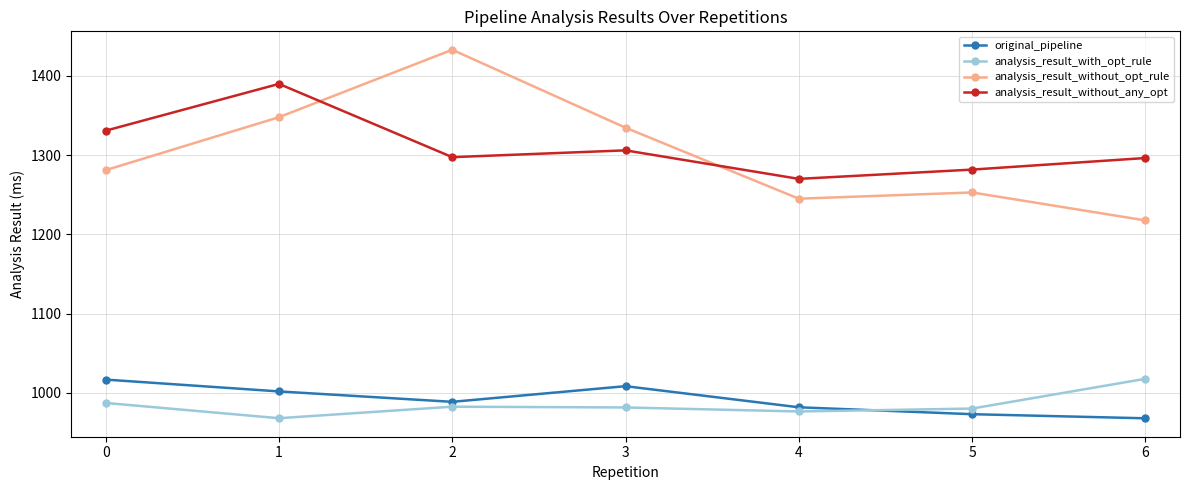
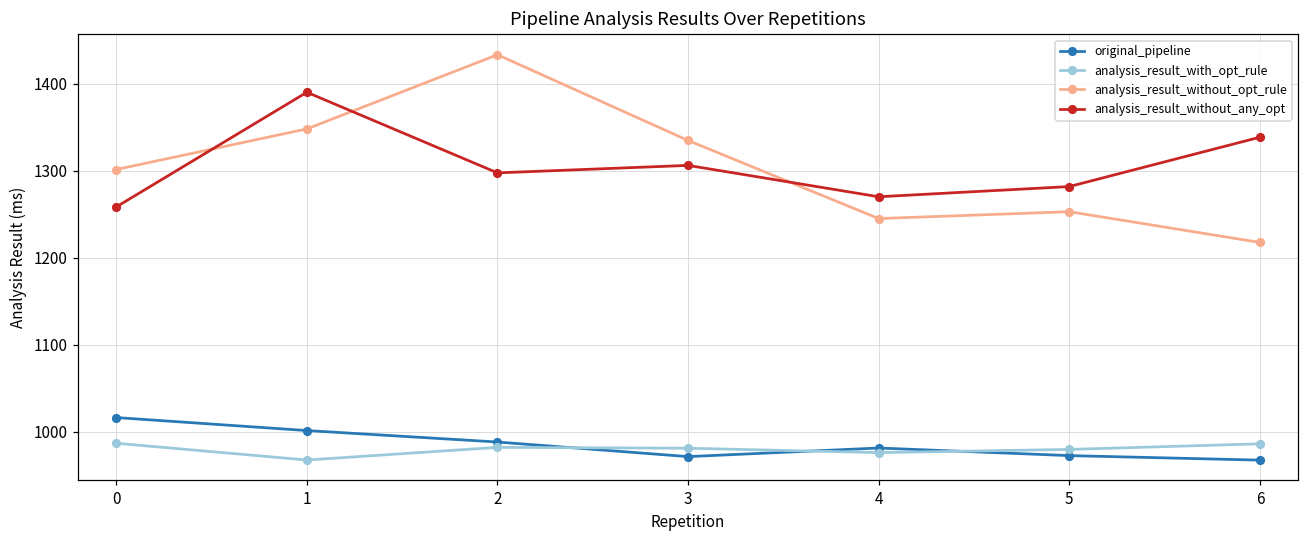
  {
    "original_pipeline": {
      "0": 1020,
      "1": 1000,
      "2": 990,
-     "3": 1010,
+     "3": 970,
      "4": 980,
      "5": 970,
      "6": 970
    },
    "analysis_result_with_opt_rule": {
      "0": 990,
      "1": 970,
      "2": 980,
      "3": 980,
      "4": 980,
      "5": 980,
-     "6": 1020
+     "6": 990
    },
    "analysis_result_without_opt_rule": {
-     "0": 1280,
+     "0": 1300,
      "1": 1350,
      "2": 1430,
      "3": 1330,
      "4": 1250,
      "5": 1250,
      "6": 1220
    },
    "analysis_result_without_any_opt": {
-     "0": 1330,
+     "0": 1260,
      "1": 1390,
      "2": 1300,
      "3": 1310,
      "4": 1270,
      "5": 1280,
-     "6": 1300
+     "6": 1340
    }
  }
